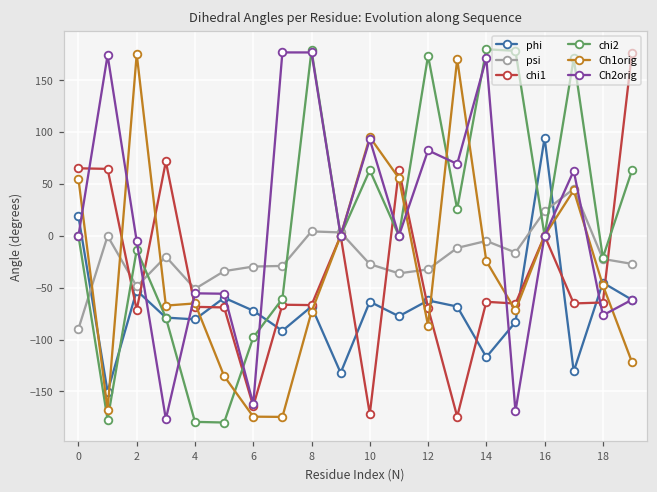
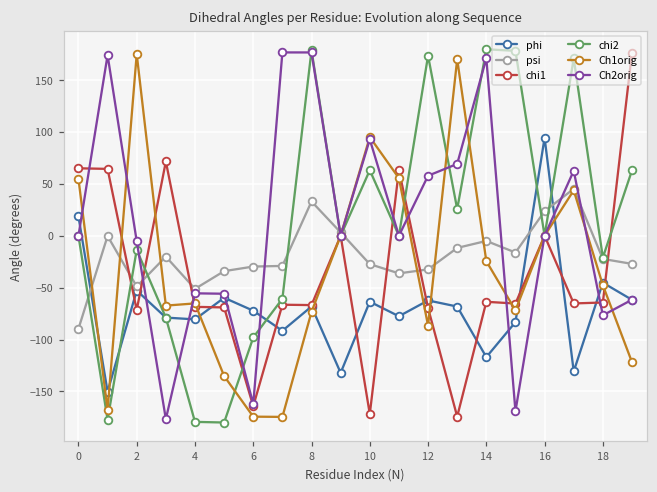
  {
    "phi": {
      "0": 20,
      "2": -50,
      "4": -80,
      "6": -70,
      "10": -60,
      "12": -60,
      "14": -120,
      "16": 90
    },
    "psi": {
      "0": -90,
      "2": -50,
      "4": -50,
      "6": -30,
-     "8": 0,
+     "8": 30,
      "10": -30,
      "12": -30,
      "14": -10,
      "16": 20
    },
    "chi1": {
      "0": 60,
      "2": -70,
      "4": -70,
      "10": -170,
      "12": -70,
      "14": -60,
      "18": -60
    },
    "chi2": {
      "2": -10,
      "4": -180,
      "6": -100,
      "10": 60,
      "12": 170,
      "14": 180
    },
    "Ch1orig": {
      "0": 50,
      "2": 170,
      "4": -70,
      "6": -170,
      "8": -70,
      "12": -90,
      "14": -20
    },
    "Ch2orig": {
      "2": -10,
      "4": -60,
-     "12": 80,
+     "12": 60,
      "14": 170,
      "18": -80
    }
  }
